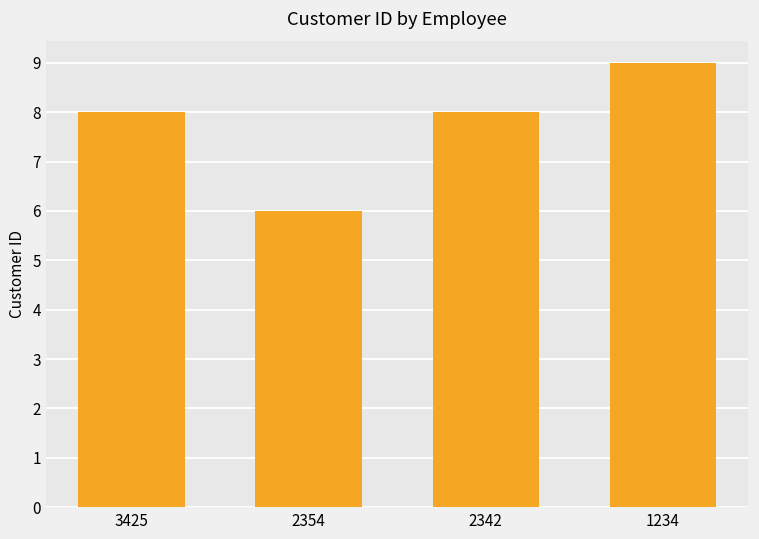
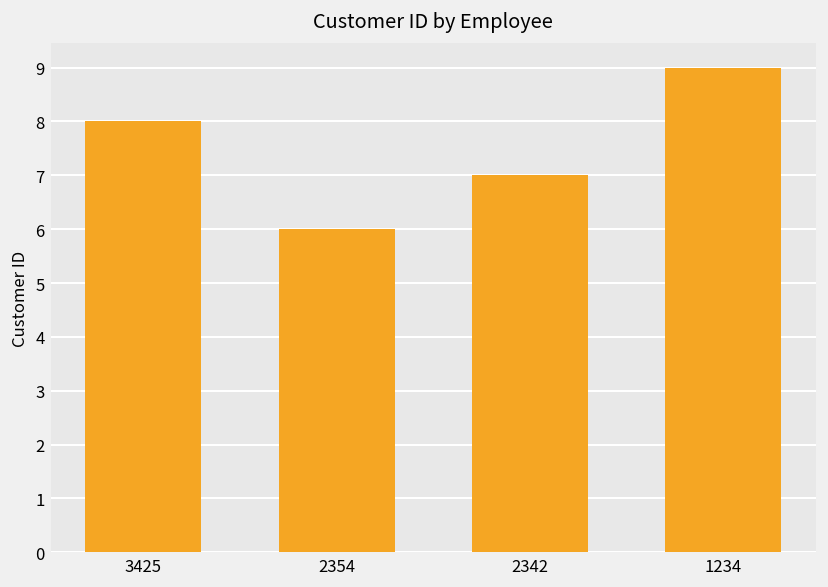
  {
    "3425": 8,
    "2354": 6,
-   "2342": 8,
+   "2342": 7,
    "1234": 9
  }
